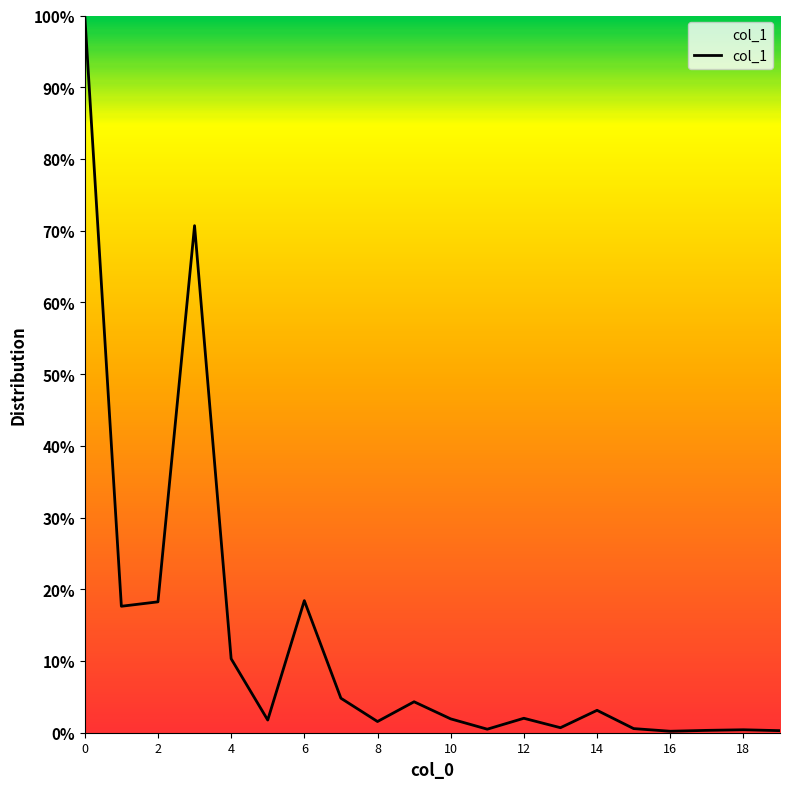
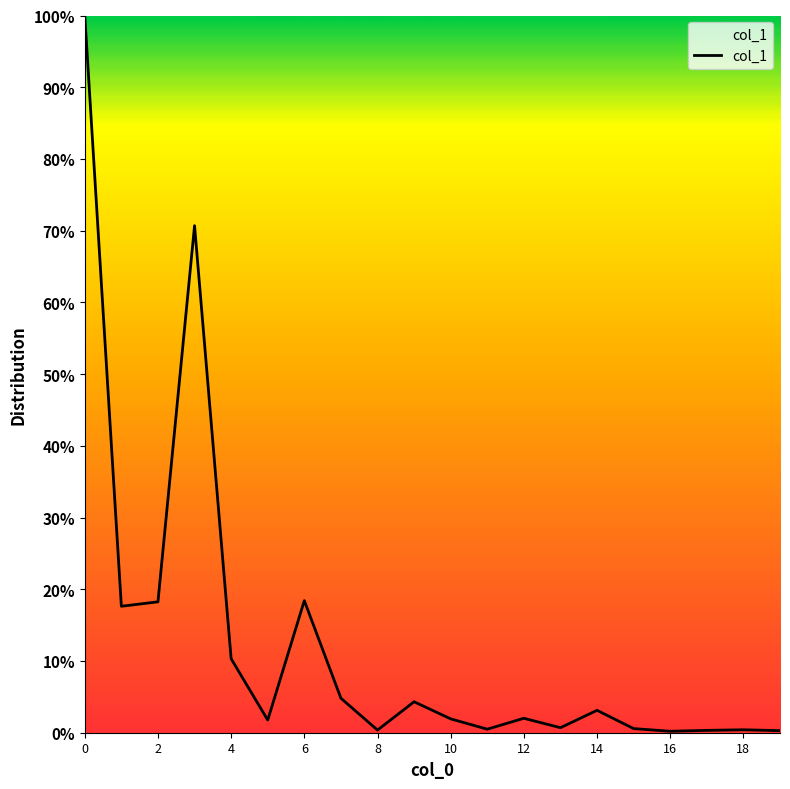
  {
    "0": "100%",
    "2": "18%",
    "4": "10%",
    "6": "18%",
-   "8": "2%",
+   "8": "0%",
    "10": "2%",
    "12": "2%",
    "14": "3%",
    "16": "0%",
    "18": "0%"
  }
